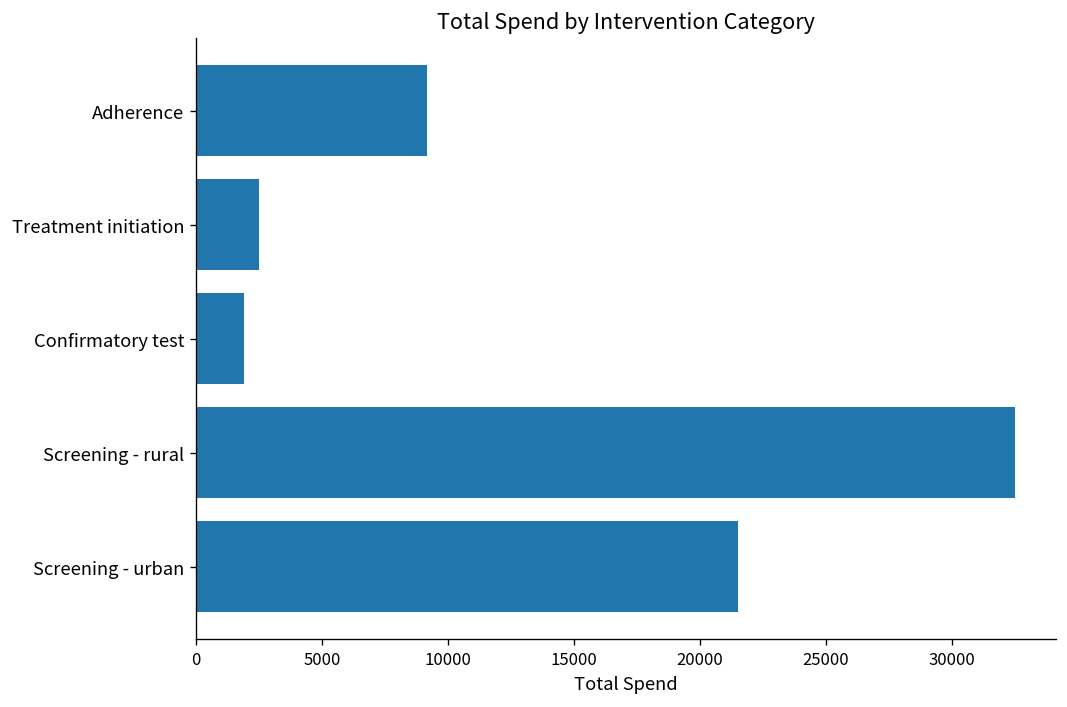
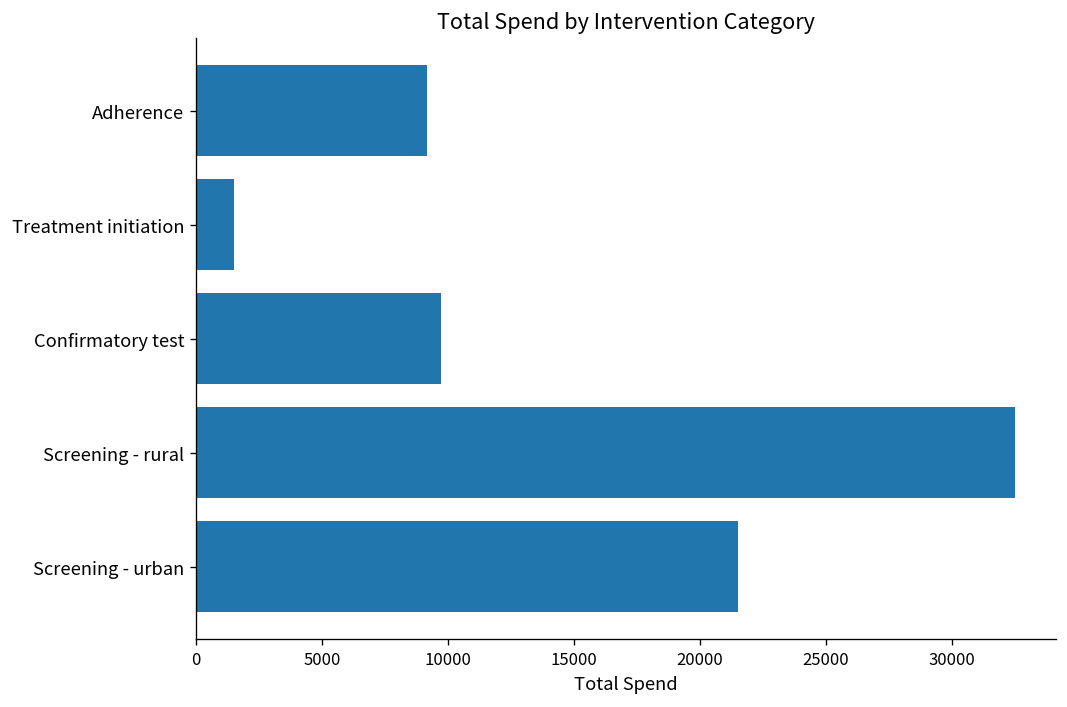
  {
    "Adherence": 9200,
-   "Treatment initiation": 2500,
-   "Confirmatory test": 1900,
+   "Treatment initiation": 1500,
+   "Confirmatory test": 9700,
    "Screening - rural": 32500,
    "Screening - urban": 21500
  }
